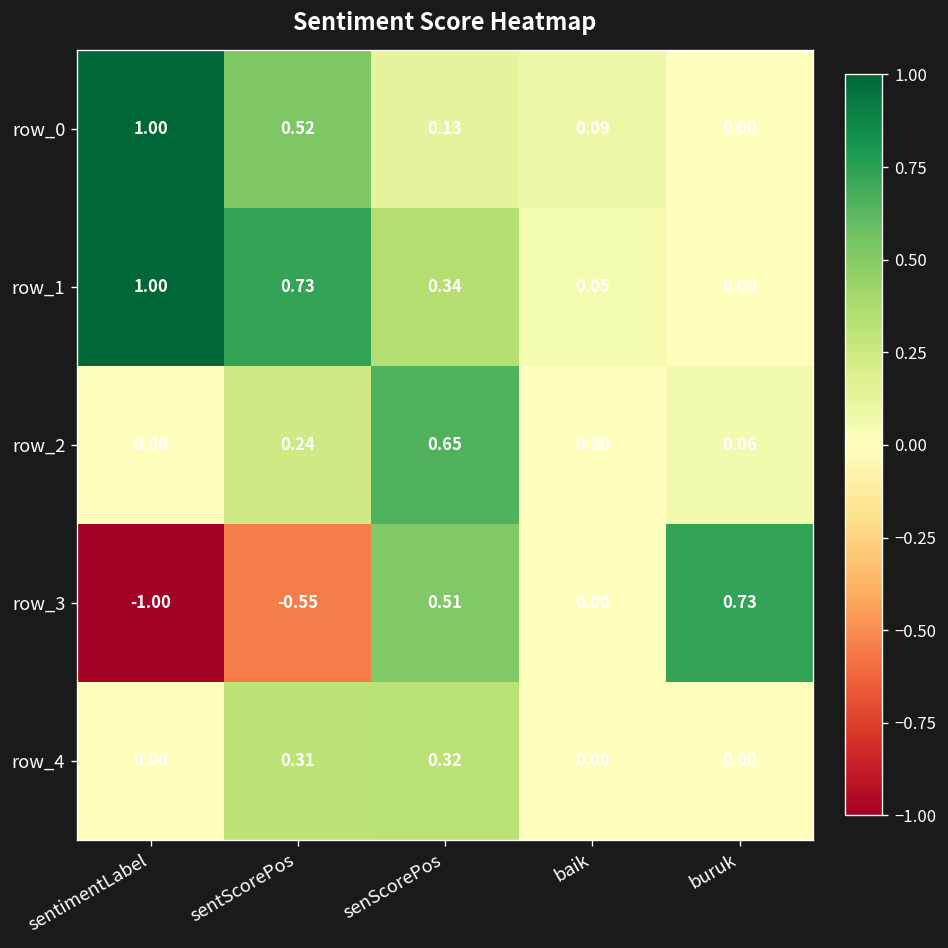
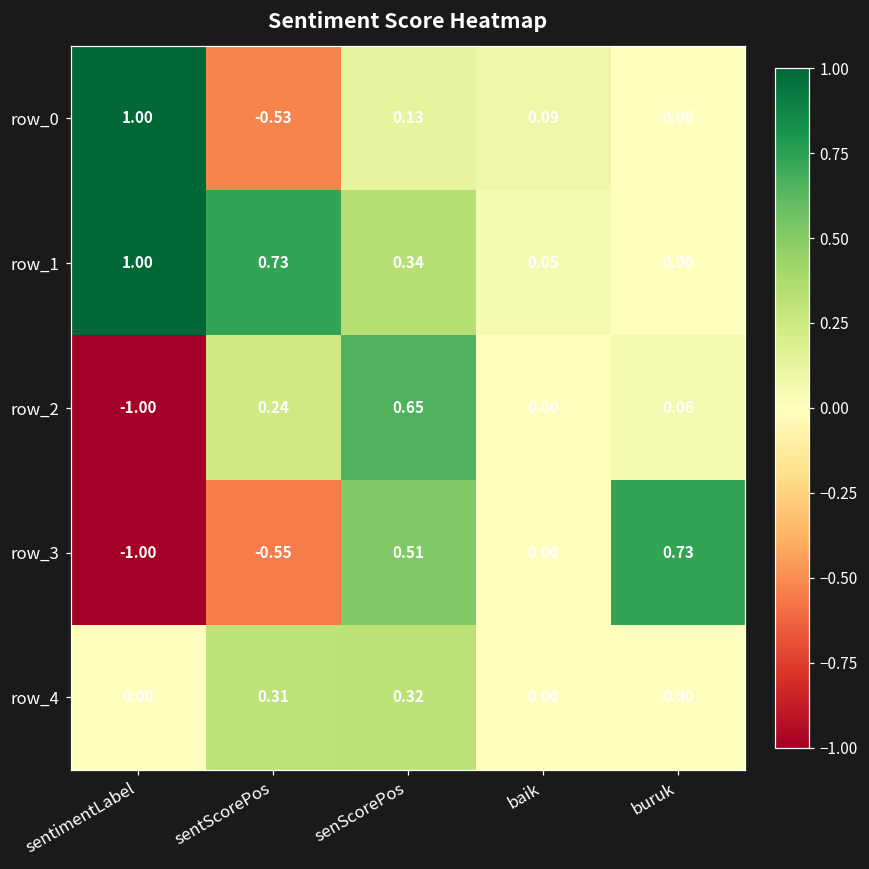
  {
    "row_0": {
      "sentimentLabel": 1.00,
-     "sentScorePos": 0.52,
+     "sentScorePos": -0.53,
      "senScorePos": 0.13,
      "baik": 0.09,
      "buruk": 0.00
    },
    "row_1": {
      "sentimentLabel": 1.00,
      "sentScorePos": 0.73,
      "senScorePos": 0.34,
      "baik": 0.05,
      "buruk": 0.00
    },
    "row_2": {
-     "sentimentLabel": 0.00,
+     "sentimentLabel": -1.00,
      "sentScorePos": 0.24,
      "senScorePos": 0.65,
      "baik": 0.00,
      "buruk": 0.06
    },
    "row_3": {
      "sentimentLabel": -1.00,
      "sentScorePos": -0.55,
      "senScorePos": 0.51,
      "baik": 0.00,
      "buruk": 0.73
    },
    "row_4": {
      "sentimentLabel": 0.00,
      "sentScorePos": 0.31,
      "senScorePos": 0.32,
      "baik": 0.00,
      "buruk": 0.00
    }
  }
